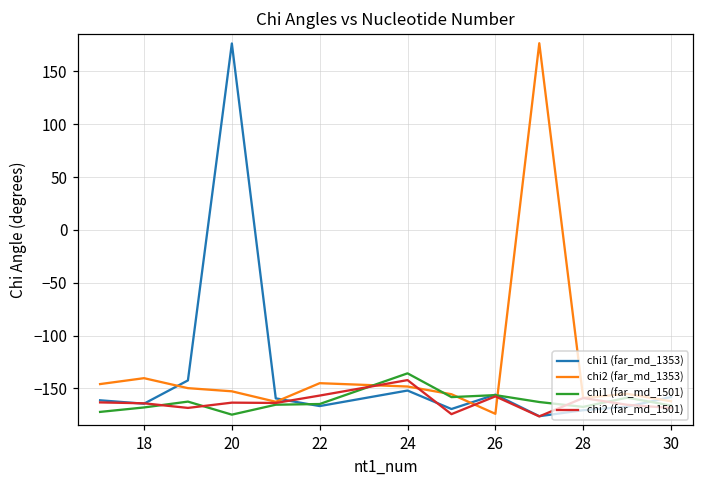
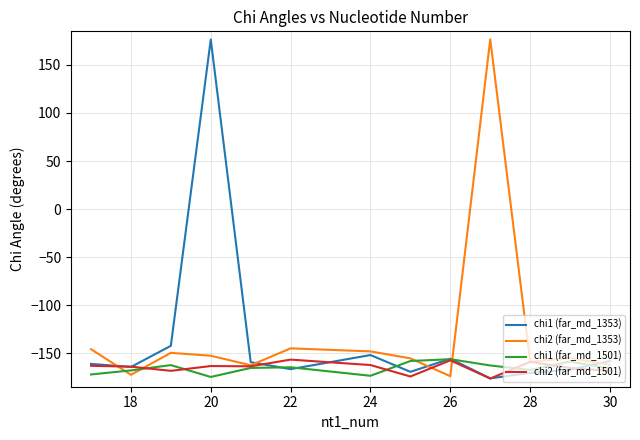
  {
    "chi1 (far_md_1353)": {
      "20": 180,
      "24": -150
    },
    "chi2 (far_md_1353)": {
-     "18": -140,
+     "18": -170,
      "20": -150,
      "22": -150,
      "24": -150,
      "26": -170
    },
    "chi1 (far_md_1501)": {
      "18": -170,
      "20": -170,
-     "24": -140
+     "24": -170
    },
    "chi2 (far_md_1501)": {
      "20": -160,
      "22": -160,
-     "24": -140
+     "24": -160
    }
  }
